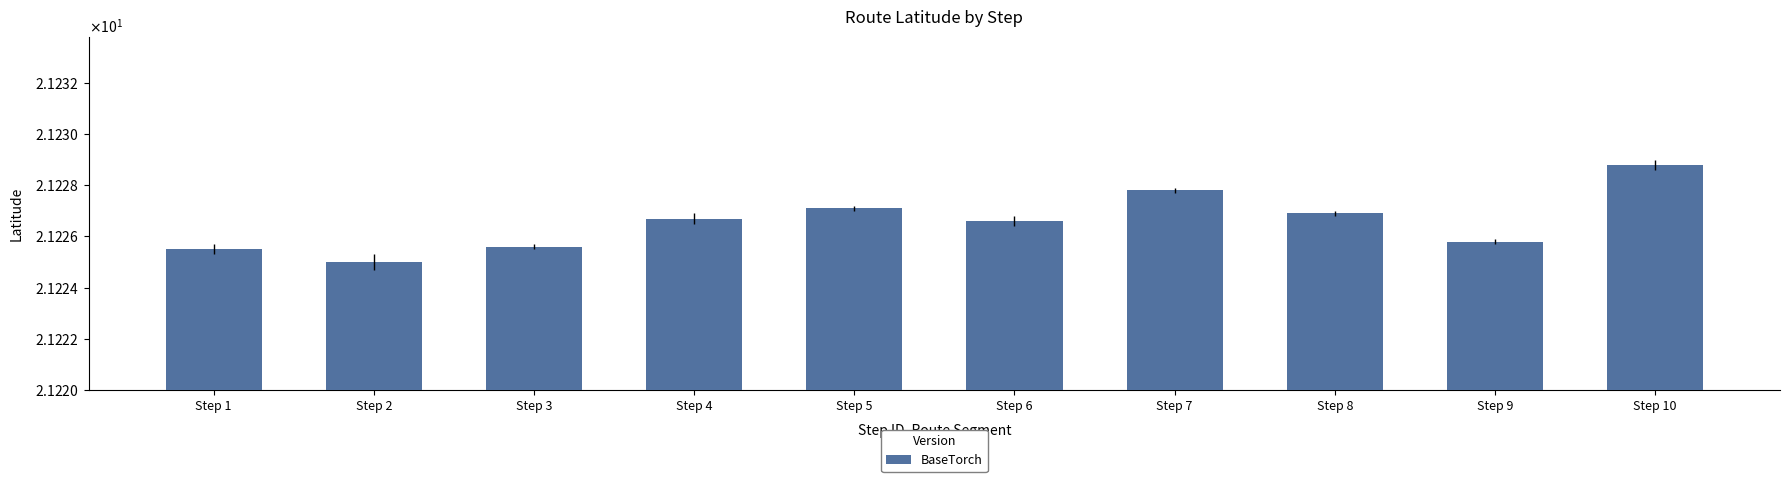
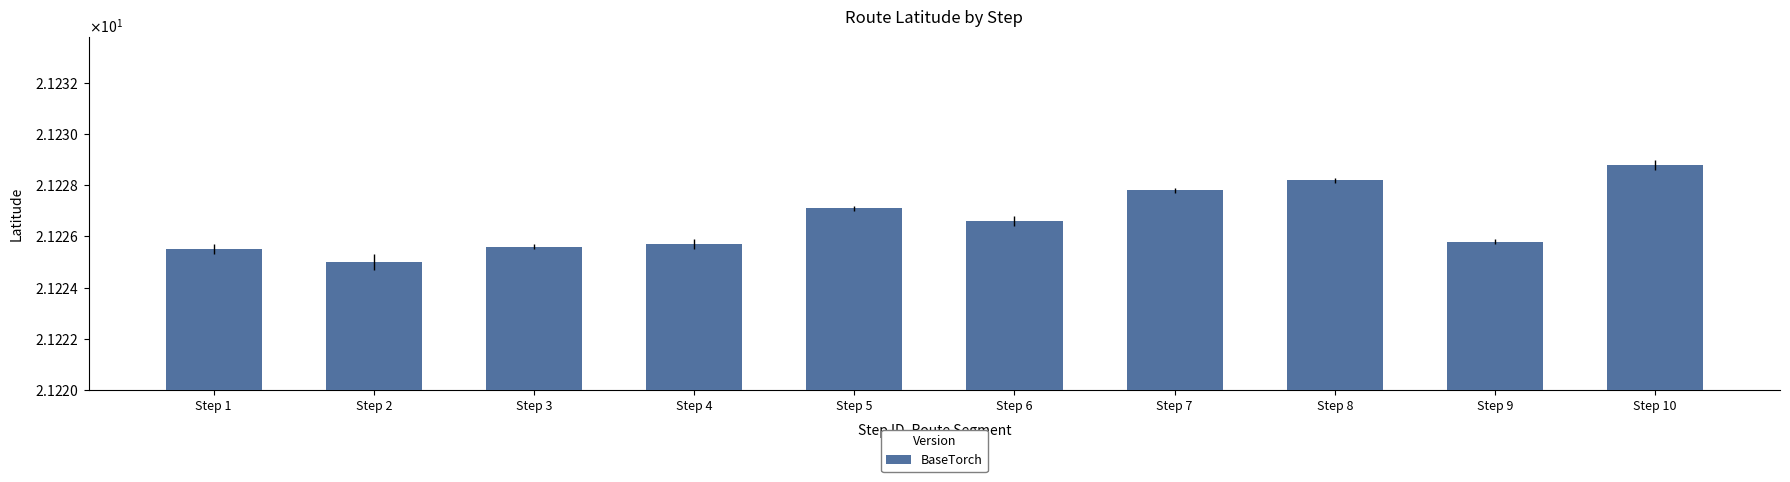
  {
    "Step 1": 21.2255,
    "Step 2": 21.2250,
    "Step 3": 21.2256,
-   "Step 4": 21.2267,
+   "Step 4": 21.2257,
    "Step 5": 21.2271,
    "Step 6": 21.2266,
    "Step 7": 21.2278,
-   "Step 8": 21.2269,
+   "Step 8": 21.2282,
    "Step 9": 21.2258,
    "Step 10": 21.2288
  }
